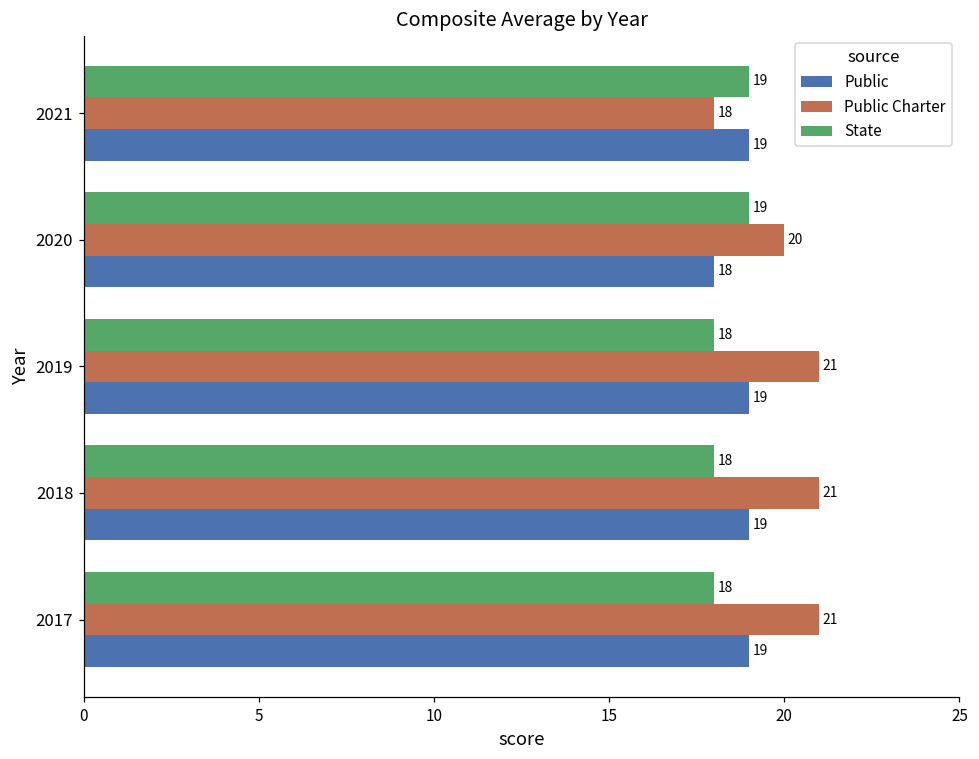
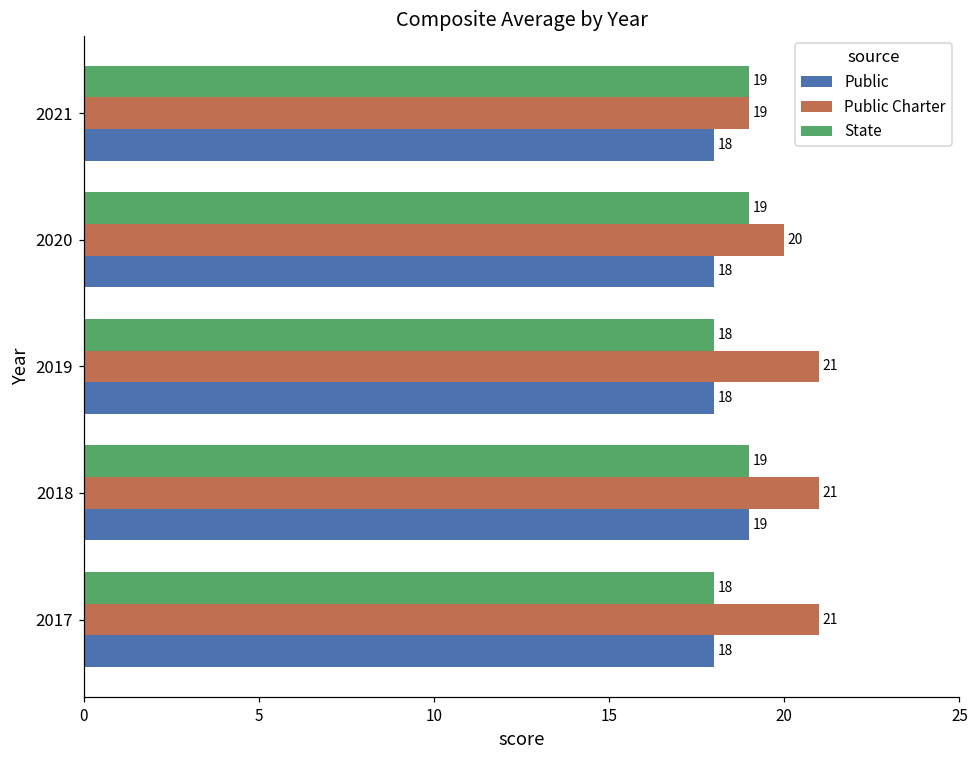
  {
    "Public": {
-     "2021": 19,
+     "2021": 18,
      "2020": 18,
-     "2019": 19,
+     "2019": 18,
      "2018": 19,
-     "2017": 19
+     "2017": 18
    },
    "Public Charter": {
-     "2021": 18,
+     "2021": 19,
      "2020": 20,
      "2019": 21,
      "2018": 21,
      "2017": 21
    },
    "State": {
      "2021": 19,
      "2020": 19,
      "2019": 18,
-     "2018": 18,
+     "2018": 19,
      "2017": 18
    }
  }
